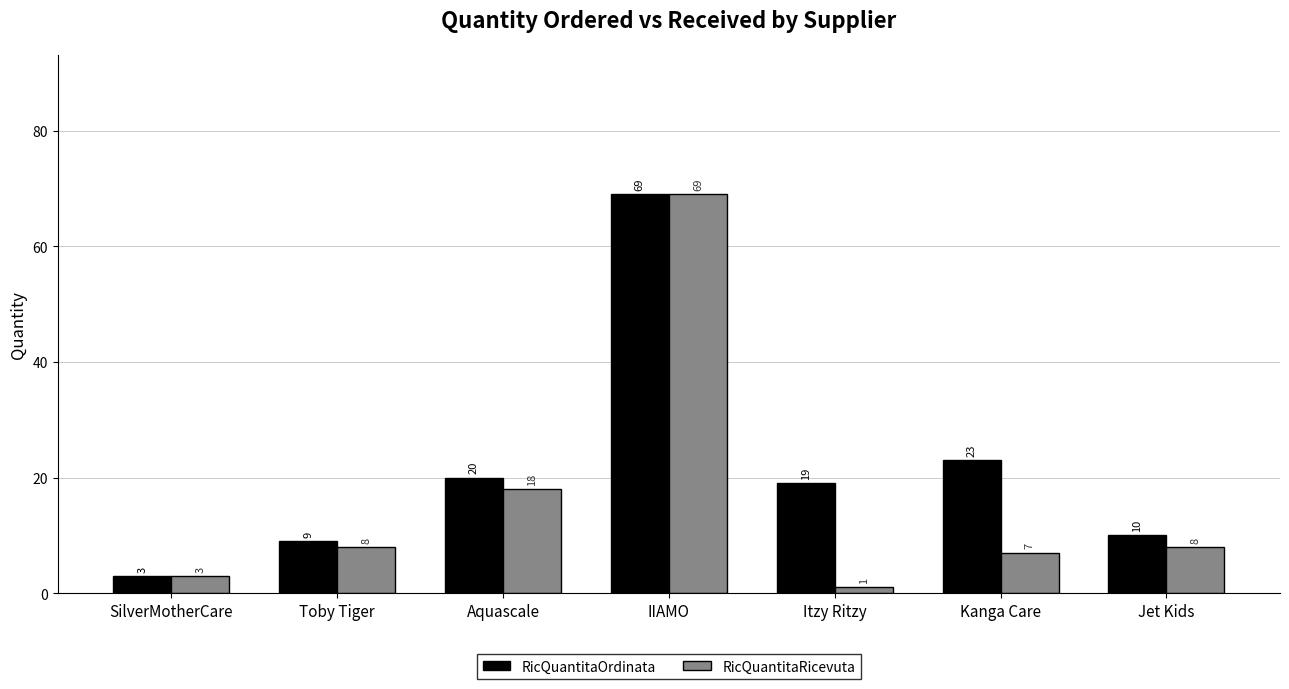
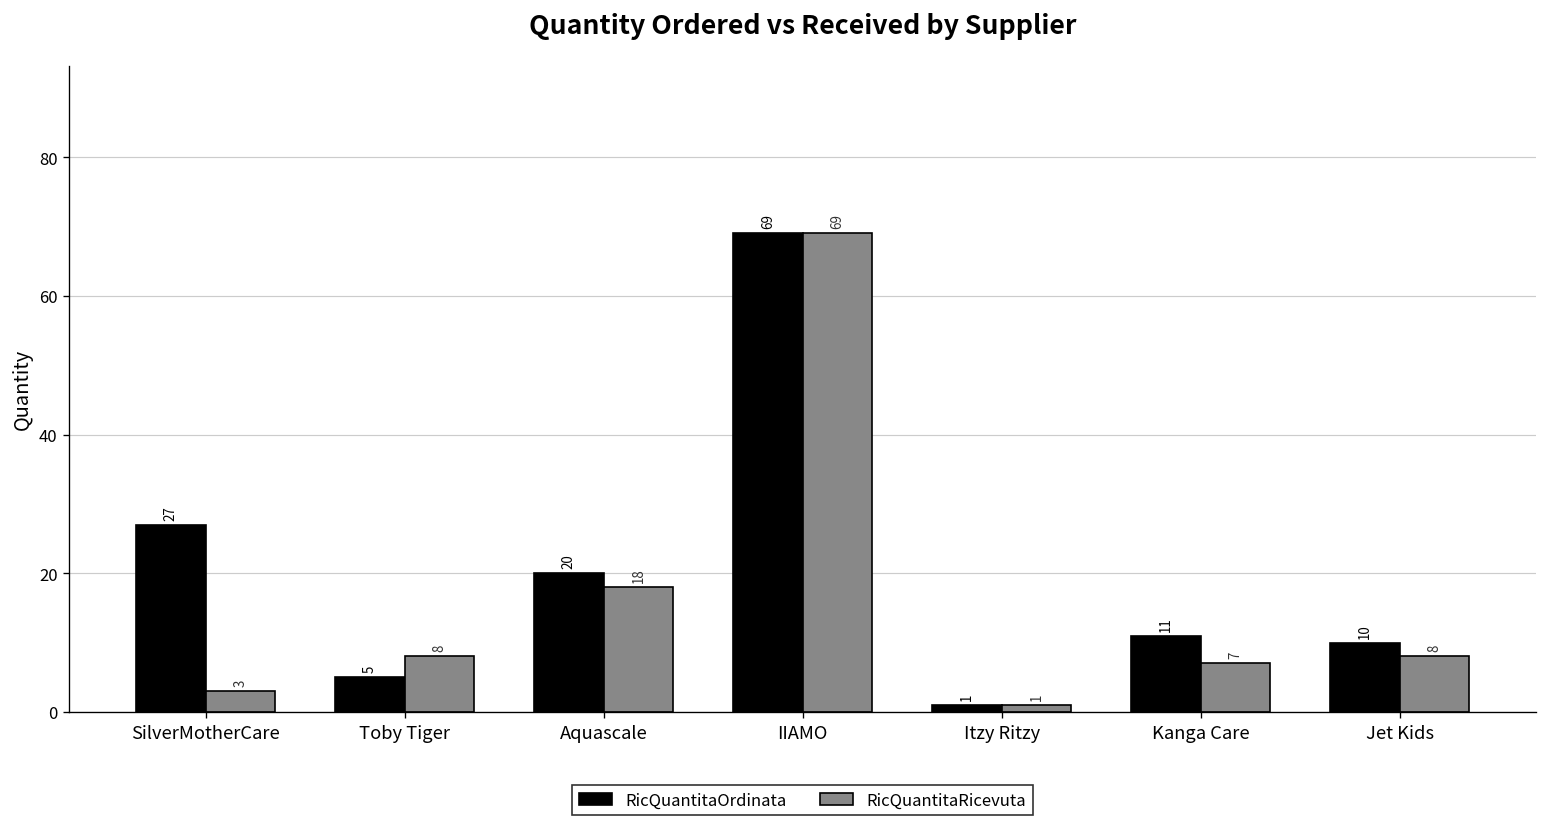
  {
    "RicQuantitaOrdinata": {
-     "SilverMotherCare": 3,
-     "Toby Tiger": 9,
+     "SilverMotherCare": 27,
+     "Toby Tiger": 5,
      "Aquascale": 20,
      "IIAMO": 69,
-     "Itzy Ritzy": 19,
-     "Kanga Care": 23,
+     "Itzy Ritzy": 1,
+     "Kanga Care": 11,
      "Jet Kids": 10
    },
    "RicQuantitaRicevuta": {
      "SilverMotherCare": 3,
      "Toby Tiger": 8,
      "Aquascale": 18,
      "IIAMO": 69,
      "Itzy Ritzy": 1,
      "Kanga Care": 7,
      "Jet Kids": 8
    }
  }
